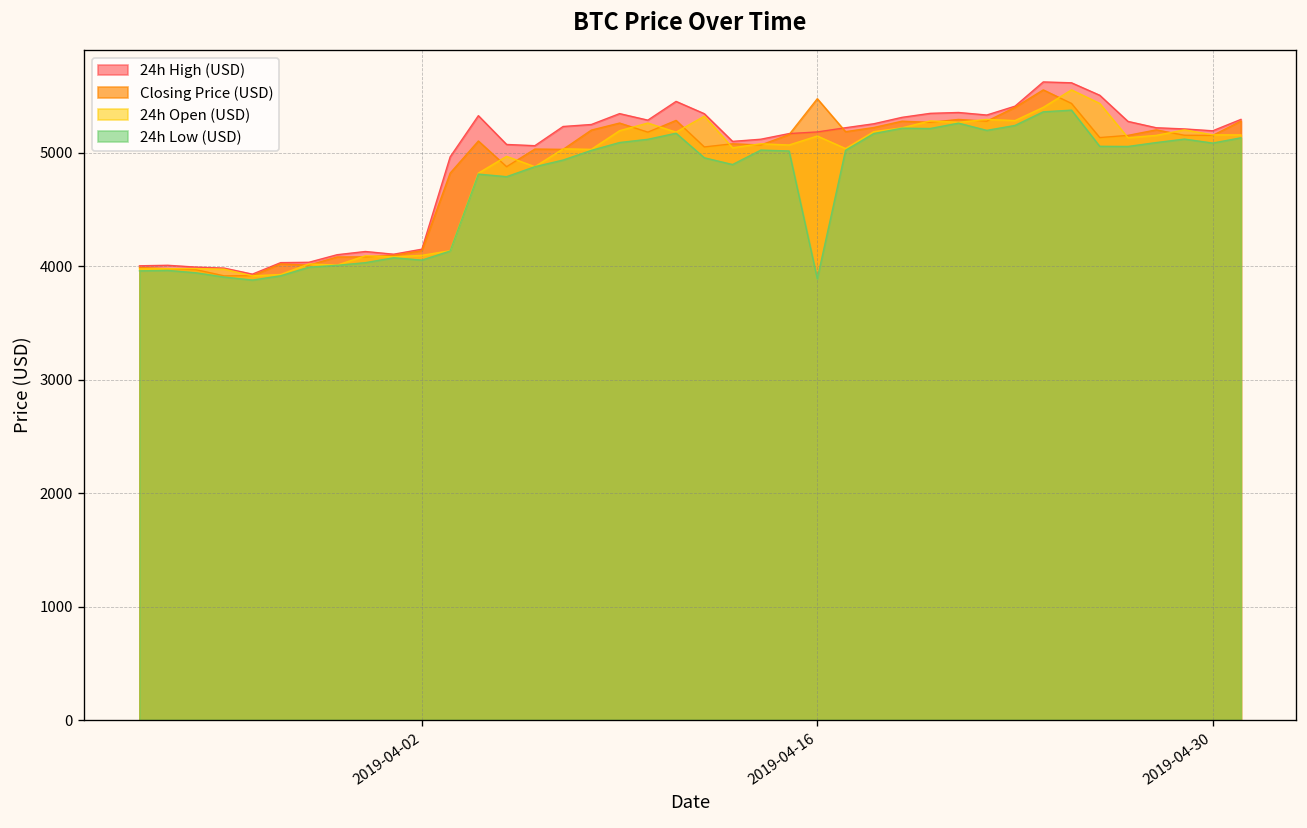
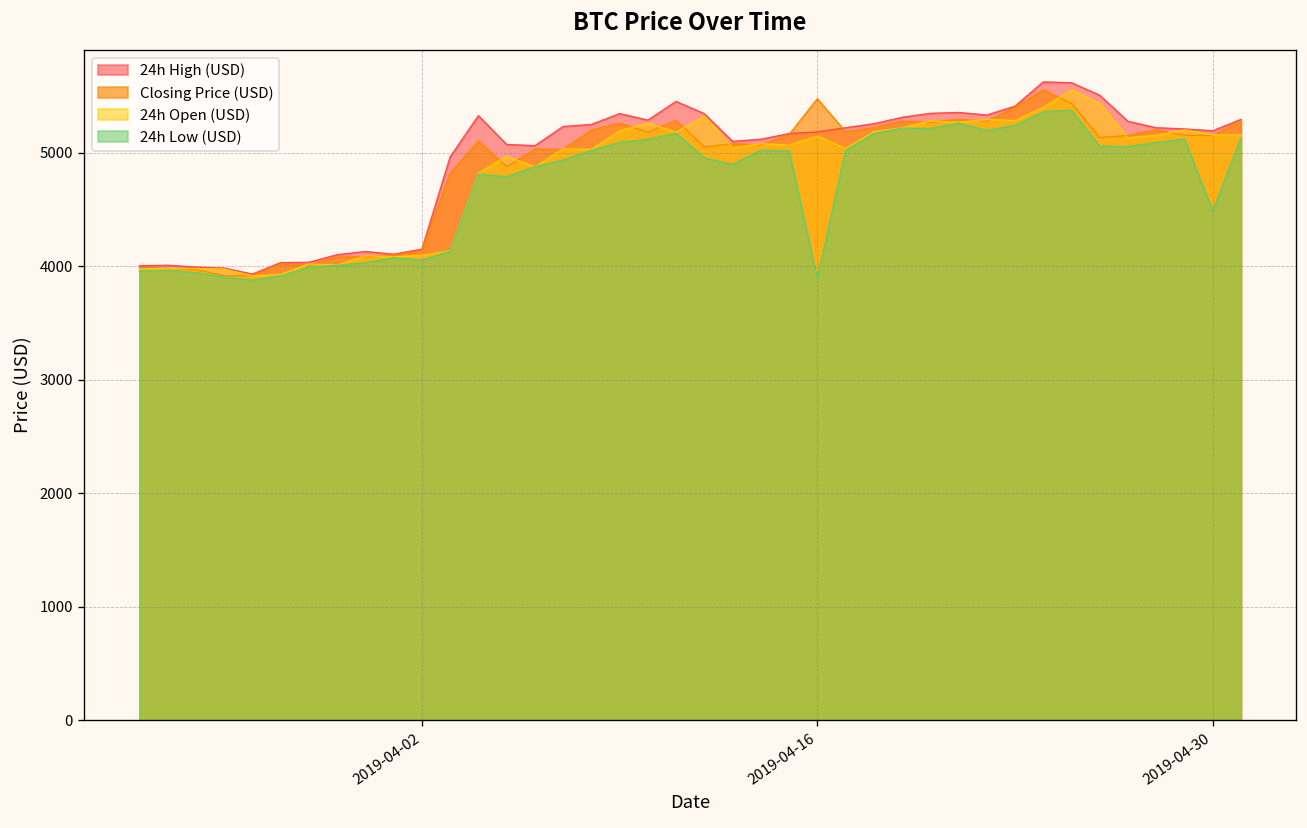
  {
    "24h High (USD)": {
      "2019-04-16": 5200,
      "2019-04-30": 5200
    },
    "Closing Price (USD)": {
      "2019-04-16": 5500
    },
    "24h Open (USD)": {
      "2019-04-02": 4100,
      "2019-04-16": 5100
    },
    "24h Low (USD)": {
      "2019-04-02": 4100,
      "2019-04-16": 3900,
-     "2019-04-30": 5100
+     "2019-04-30": 4500
    }
  }
